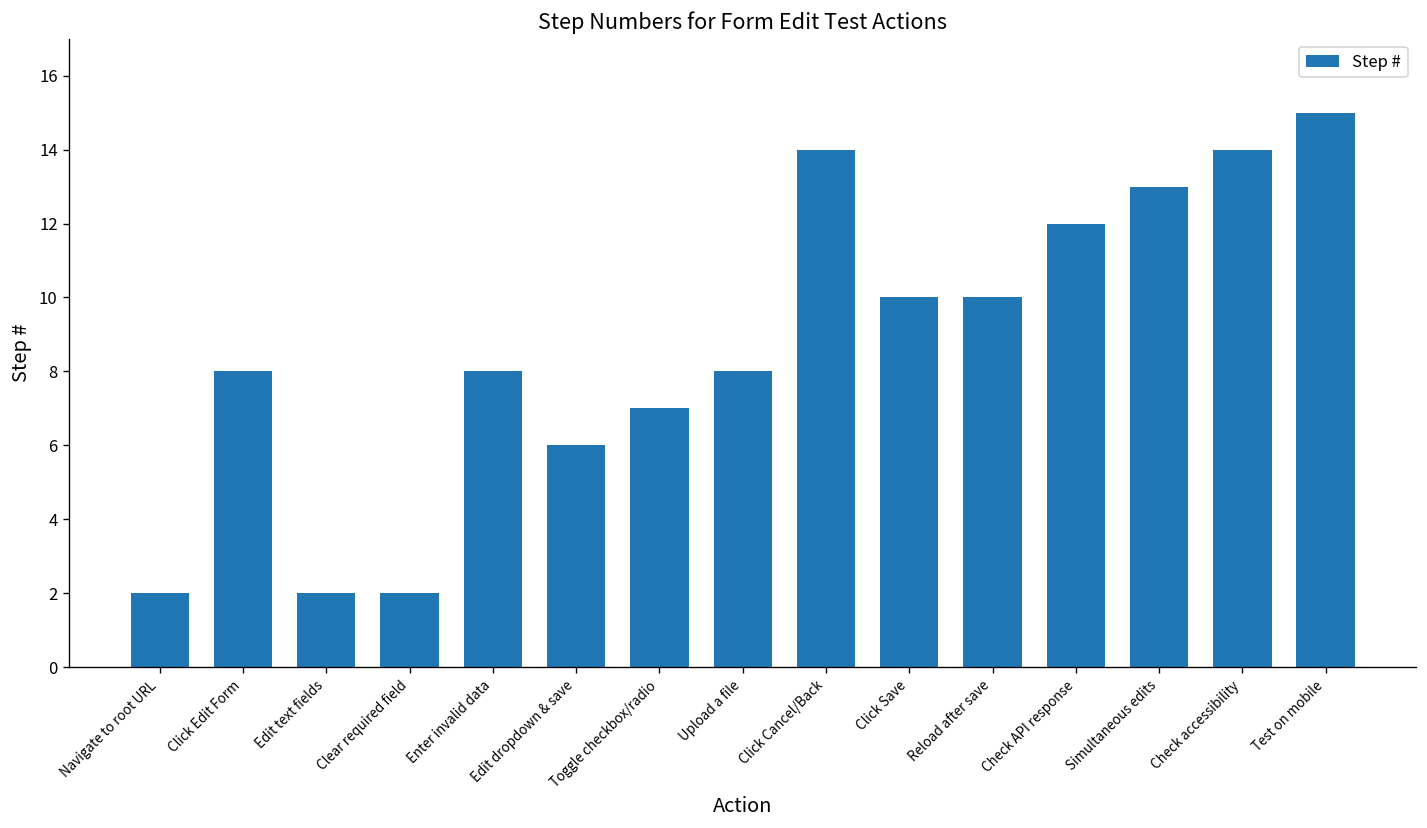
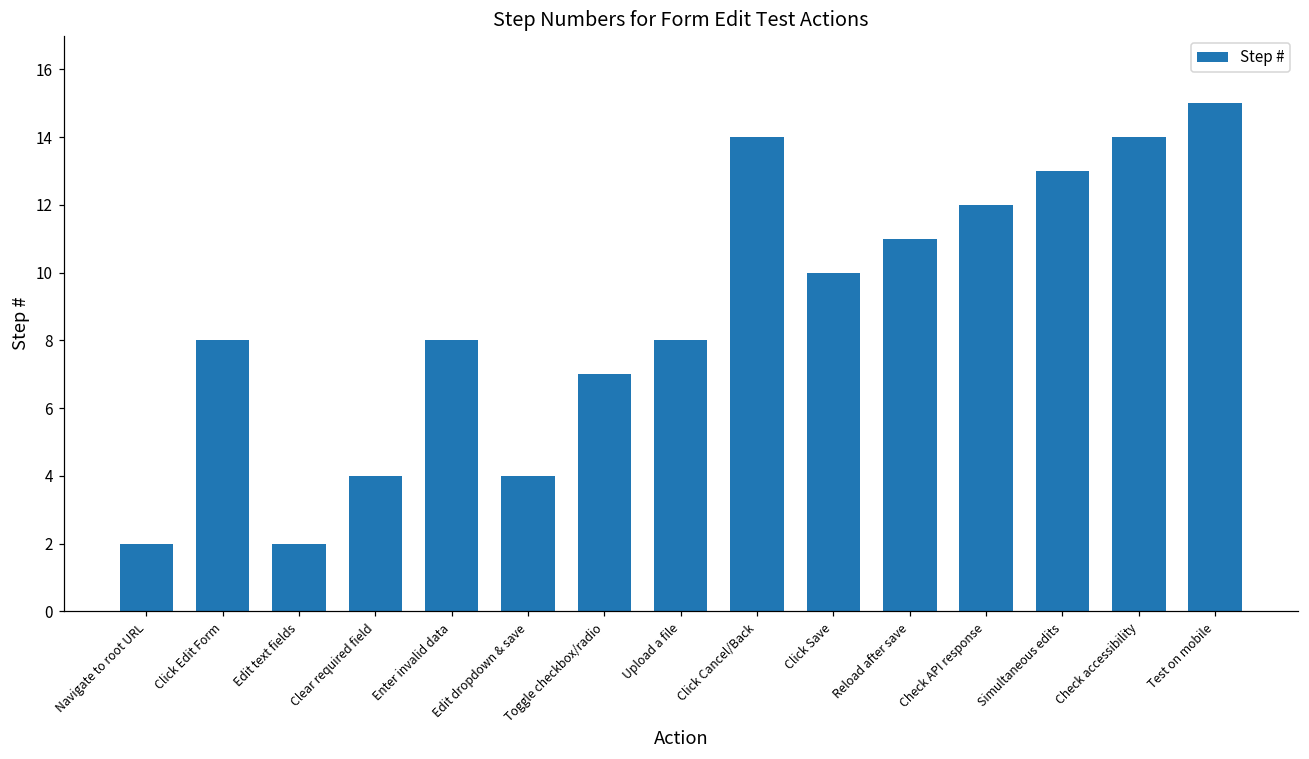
  {
    "Navigate to root URL": 2,
    "Click Edit Form": 8,
    "Edit text fields": 2,
-   "Clear required field": 2,
+   "Clear required field": 4,
    "Enter invalid data": 8,
-   "Edit dropdown & save": 6,
+   "Edit dropdown & save": 4,
    "Toggle checkbox/radio": 7,
    "Upload a file": 8,
    "Click Cancel/Back": 14,
    "Click Save": 10,
-   "Reload after save": 10,
+   "Reload after save": 11,
    "Check API response": 12,
    "Simultaneous edits": 13,
    "Check accessibility": 14,
    "Test on mobile": 15
  }
